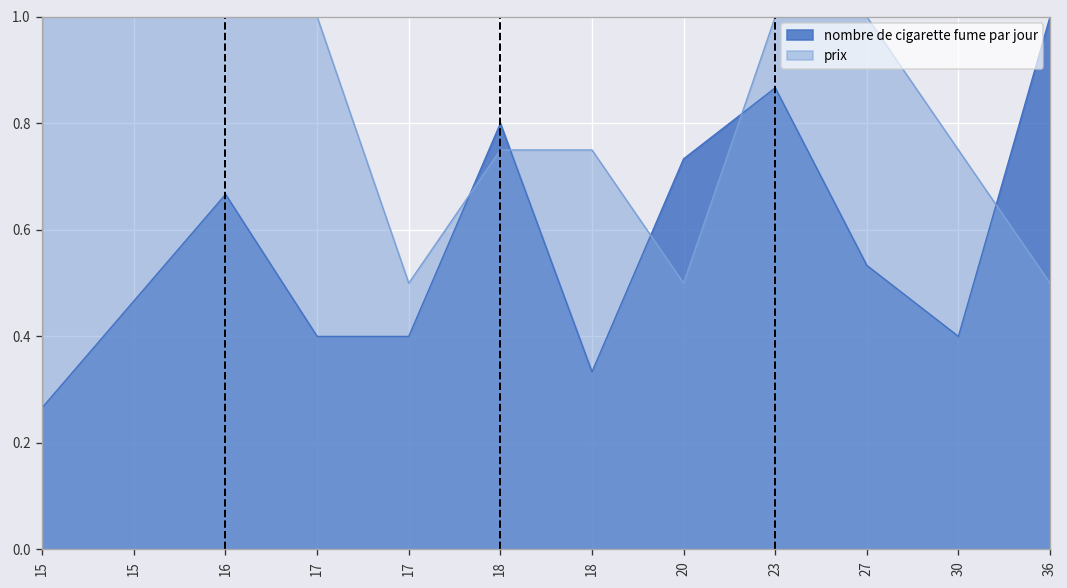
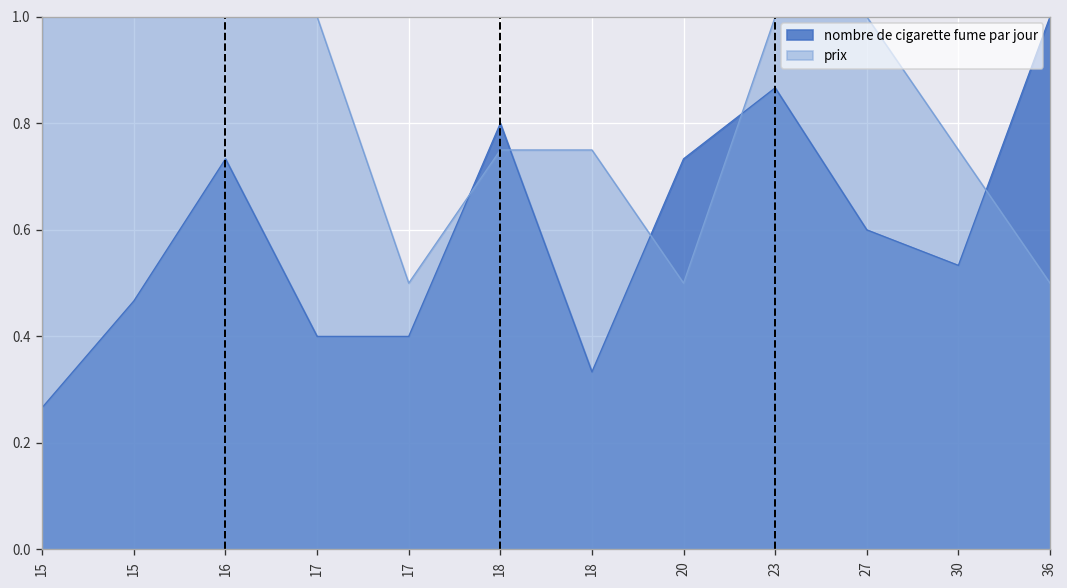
  {
    "nombre de cigarette fume par jour": {
-     "16": 0.67,
+     "16": 0.73,
      "20": 0.73,
      "23": 0.87,
-     "27": 0.53,
-     "30": 0.40,
+     "27": 0.60,
+     "30": 0.53,
      "36": 1.00
    },
    "prix": {
      "16": 1.00,
      "20": 0.50,
      "23": 1.00,
      "27": 1.00,
      "30": 0.75,
      "36": 0.50
    }
  }
